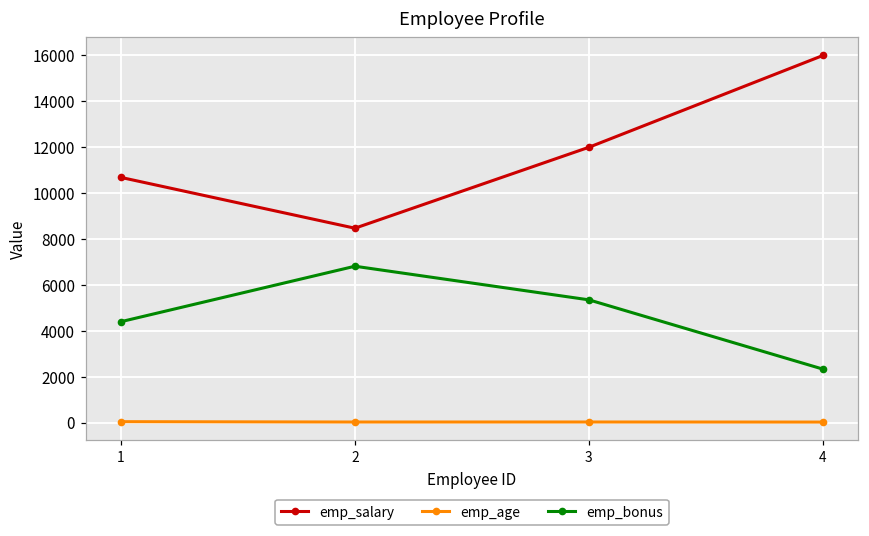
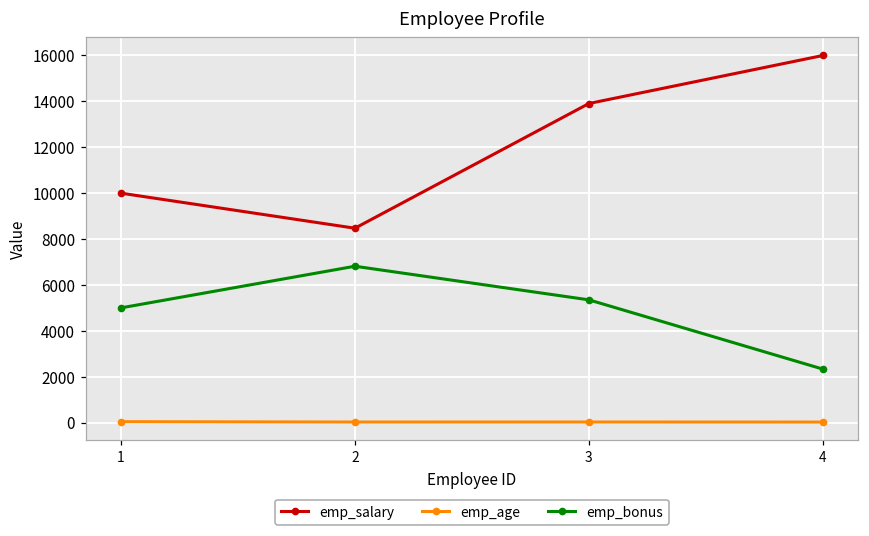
  {
    "emp_salary": {
-     "1": 10700,
+     "1": 10000,
      "2": 8500,
-     "3": 12000,
+     "3": 13900,
      "4": 16000
    },
    "emp_age": {
      "1": 0,
      "2": 0,
      "3": 0,
      "4": 0
    },
    "emp_bonus": {
-     "1": 4400,
+     "1": 5000,
      "2": 6800,
      "3": 5400,
      "4": 2300
    }
  }
